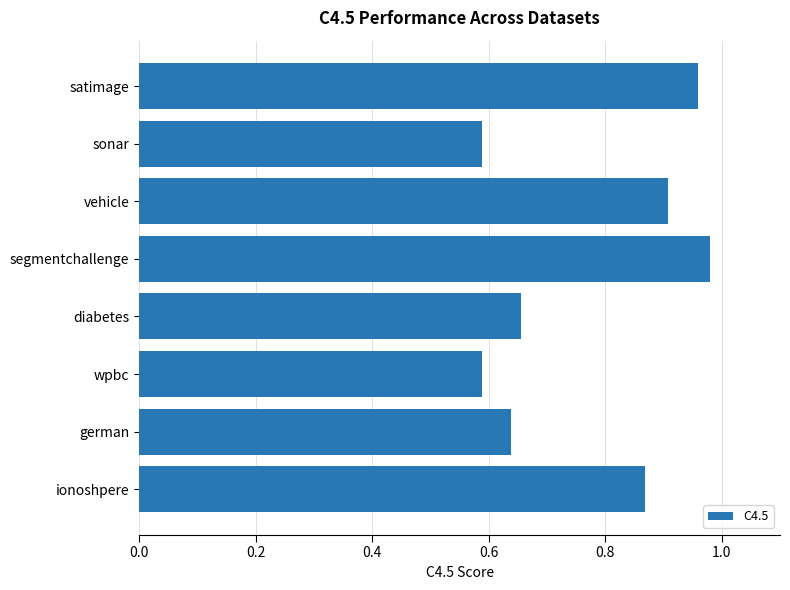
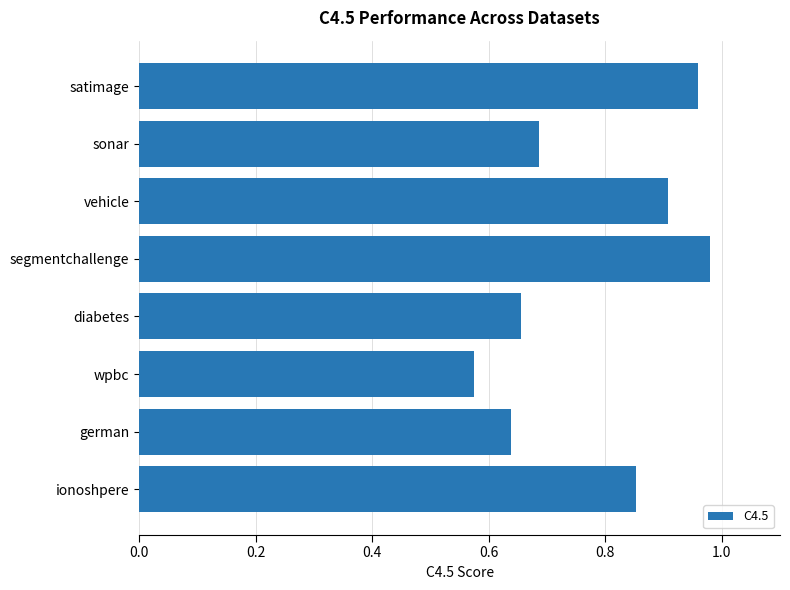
  {
    "satimage": 0.96,
-   "sonar": 0.59,
+   "sonar": 0.69,
    "vehicle": 0.91,
    "segmentchallenge": 0.98,
    "diabetes": 0.66,
-   "wpbc": 0.59,
+   "wpbc": 0.57,
    "german": 0.64,
-   "ionoshpere": 0.87
+   "ionoshpere": 0.85
  }
